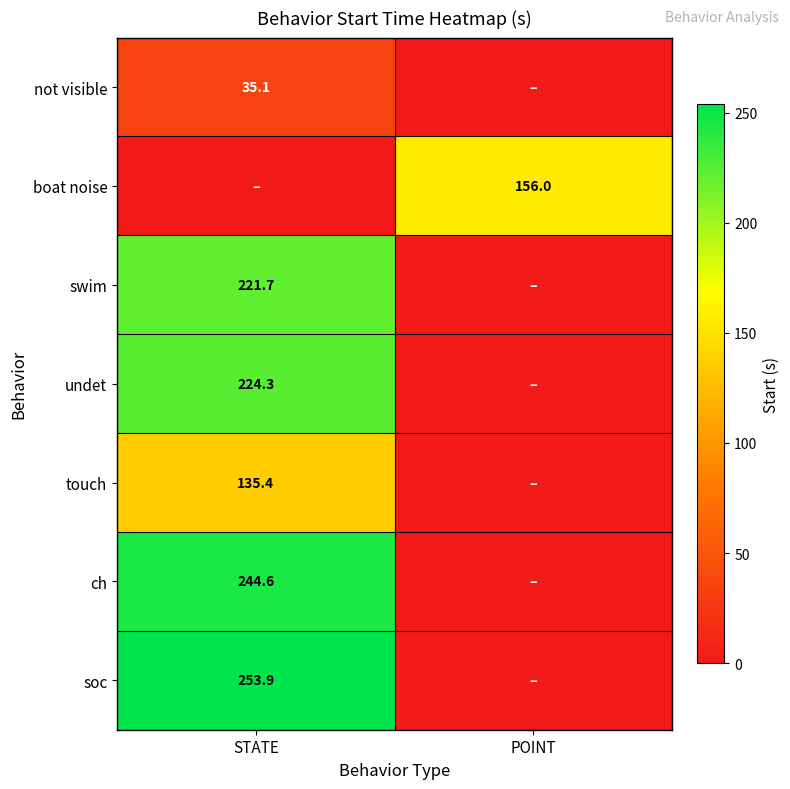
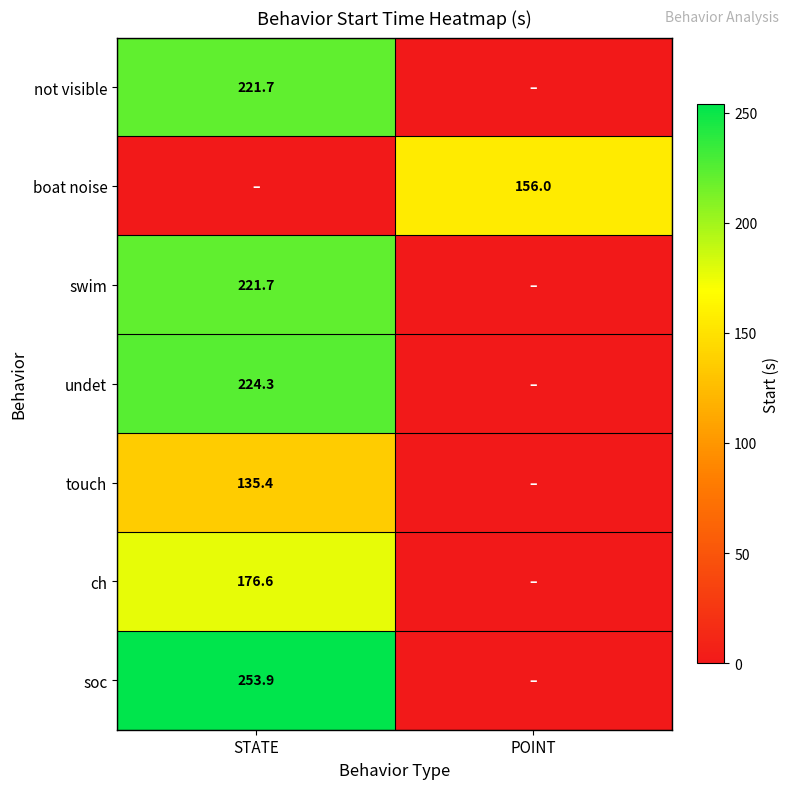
  {
    "not visible": {
-     "STATE": 35.1
+     "STATE": 221.7
    },
    "boat noise": {
      "POINT": 156.0
    },
    "swim": {
      "STATE": 221.7
    },
    "undet": {
      "STATE": 224.3
    },
    "touch": {
      "STATE": 135.4
    },
    "ch": {
-     "STATE": 244.6
+     "STATE": 176.6
    },
    "soc": {
      "STATE": 253.9
    }
  }
